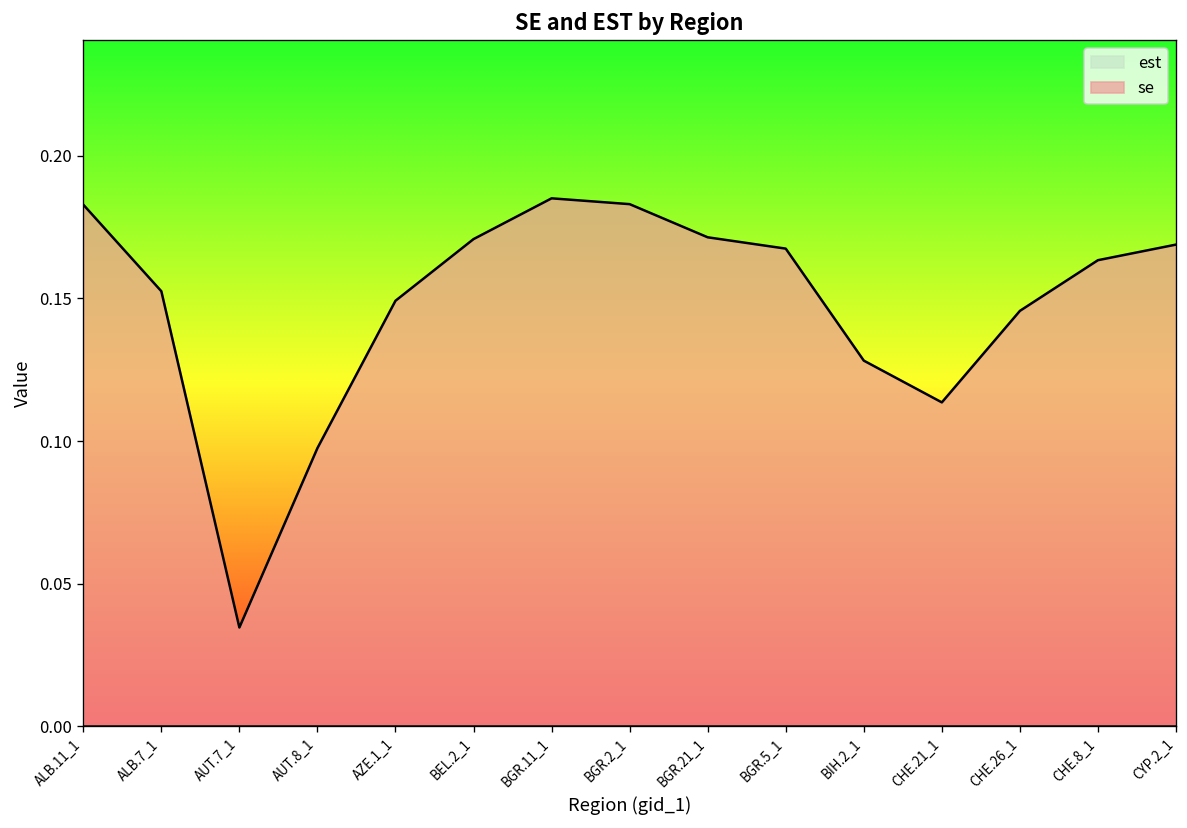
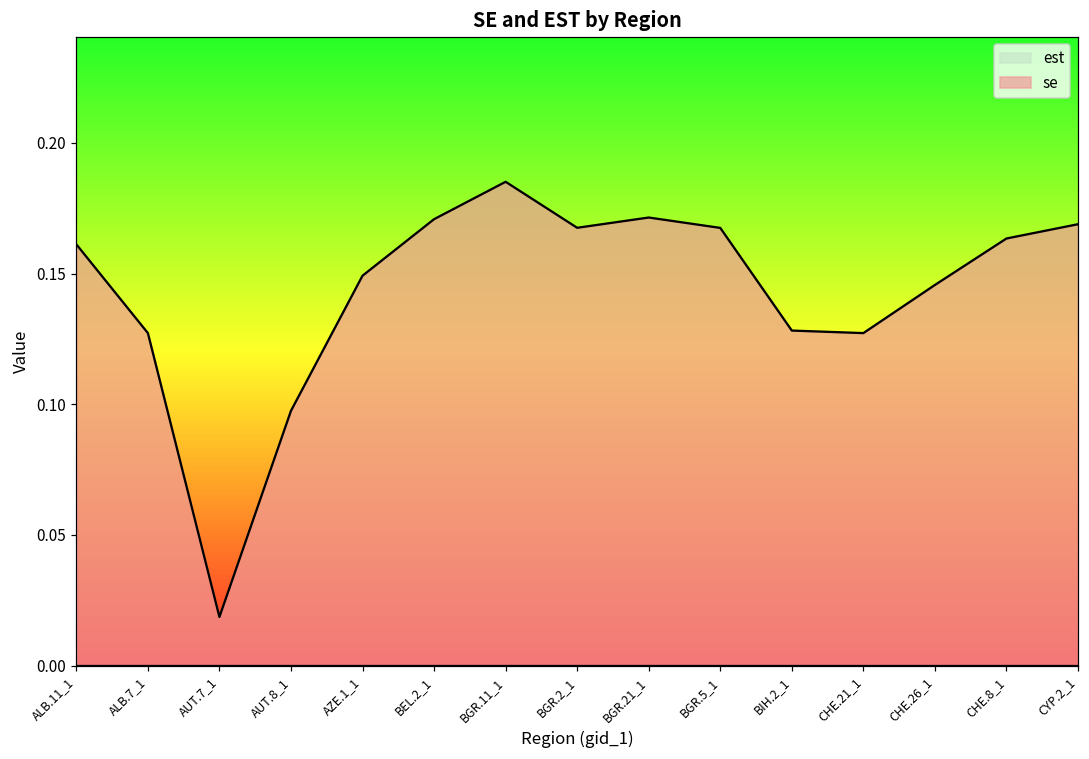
  {
    "est": {
      "ALB.11_1": 0.000,
      "ALB.7_1": 0.000,
      "AUT.7_1": 0.000,
      "AUT.8_1": 0.000,
      "AZE.1_1": 0.000,
      "BEL.2_1": 0.000,
      "BGR.11_1": 0.000,
      "BGR.2_1": 0.000,
      "BGR.21_1": 0.000,
      "BGR.5_1": 0.000,
      "BIH.2_1": 0.000,
      "CHE.21_1": 0.000,
      "CHE.26_1": 0.000,
      "CHE.8_1": 0.000,
      "CYP.2_1": 0.000
    },
    "se": {
-     "ALB.11_1": 0.183,
-     "ALB.7_1": 0.153,
-     "AUT.7_1": 0.035,
+     "ALB.11_1": 0.161,
+     "ALB.7_1": 0.127,
+     "AUT.7_1": 0.019,
      "AUT.8_1": 0.098,
      "AZE.1_1": 0.149,
      "BEL.2_1": 0.171,
      "BGR.11_1": 0.185,
-     "BGR.2_1": 0.183,
+     "BGR.2_1": 0.168,
      "BGR.21_1": 0.171,
      "BGR.5_1": 0.167,
      "BIH.2_1": 0.128,
-     "CHE.21_1": 0.114,
+     "CHE.21_1": 0.127,
      "CHE.26_1": 0.146,
      "CHE.8_1": 0.163,
      "CYP.2_1": 0.169
    }
  }
